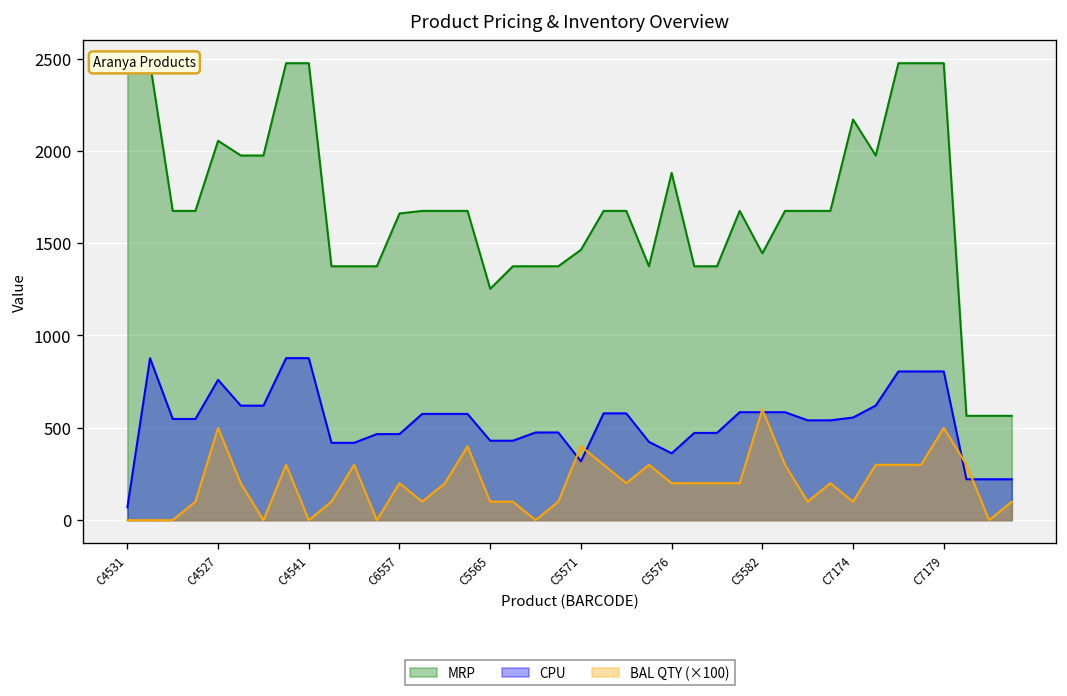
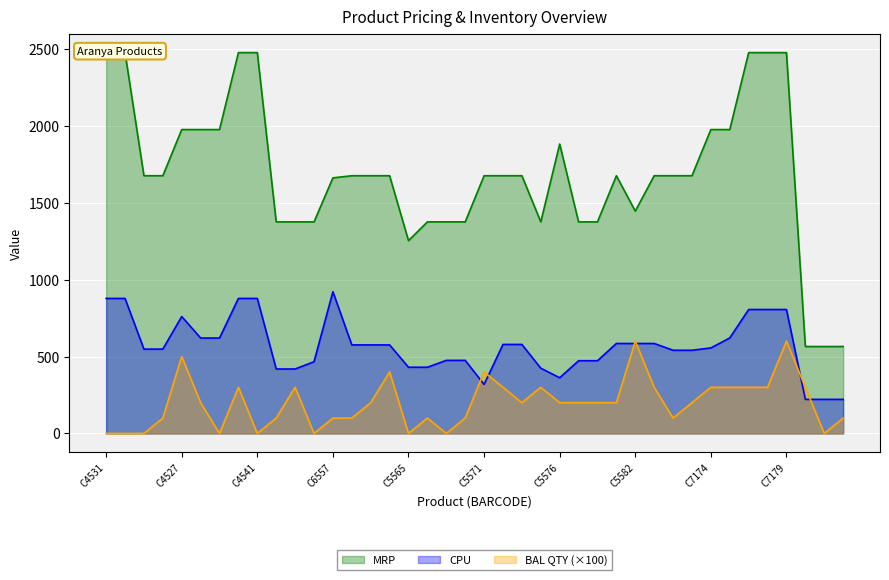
  {
    "MRP": {
-     "C4527": 2060,
+     "C4527": 1980,
      "C4541": 2480,
      "C6557": 1660,
      "C5565": 1250,
-     "C5571": 1460,
+     "C5571": 1680,
      "C5576": 1880,
      "C5582": 1450,
-     "C7174": 2170,
+     "C7174": 1980,
      "C7179": 2480
    },
    "CPU": {
-     "C4531": 70,
+     "C4531": 880,
      "C4527": 760,
      "C4541": 880,
-     "C6557": 470,
+     "C6557": 920,
      "C5565": 430,
      "C5571": 320,
      "C5576": 360,
      "C7174": 560,
      "C7179": 810
    },
    "BAL QTY (×100)": {
      "C4531": 0,
      "C4527": 500,
      "C4541": 0,
-     "C6557": 200,
-     "C5565": 100,
+     "C6557": 100,
+     "C5565": 0,
      "C5571": 400,
      "C5576": 200,
-     "C7174": 100,
-     "C7179": 500
+     "C7174": 300,
+     "C7179": 600
    }
  }
